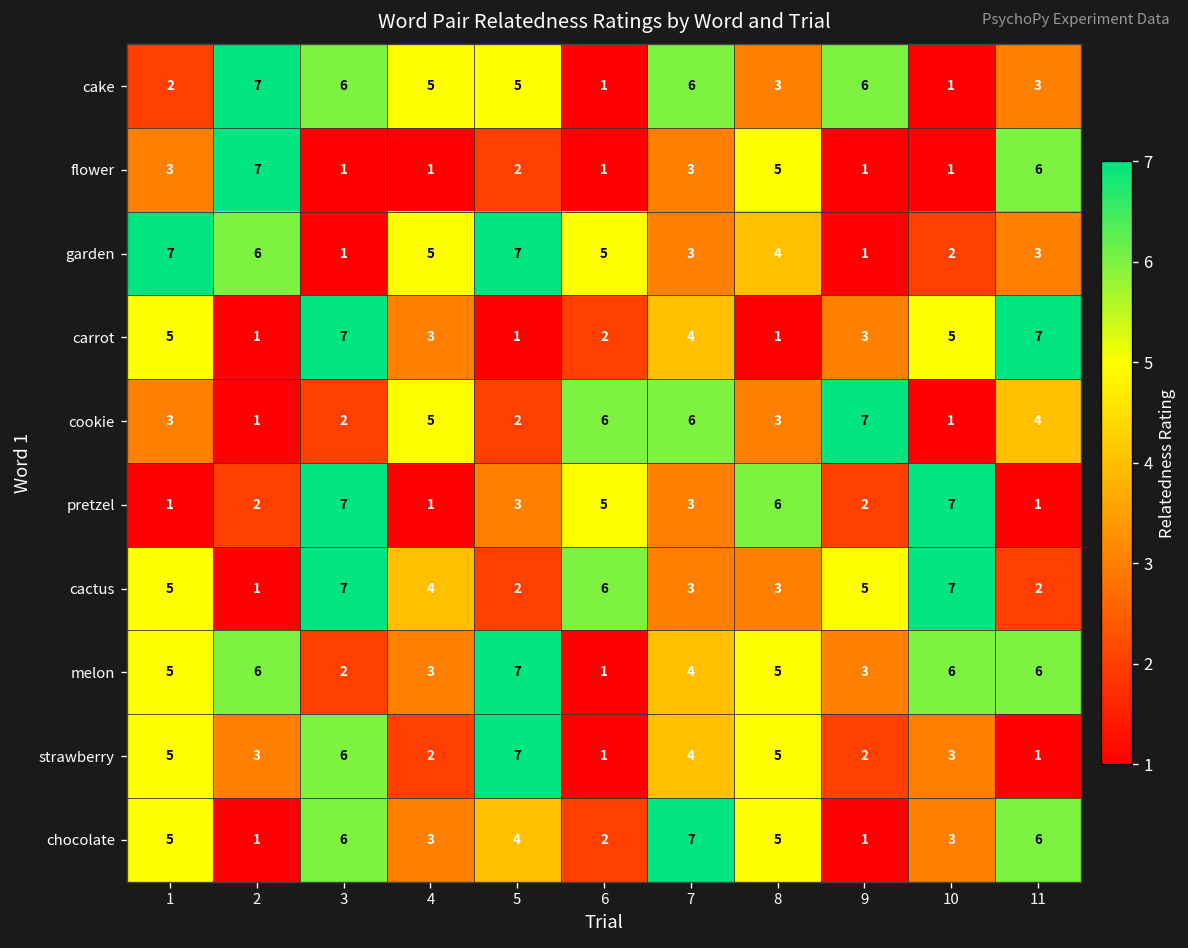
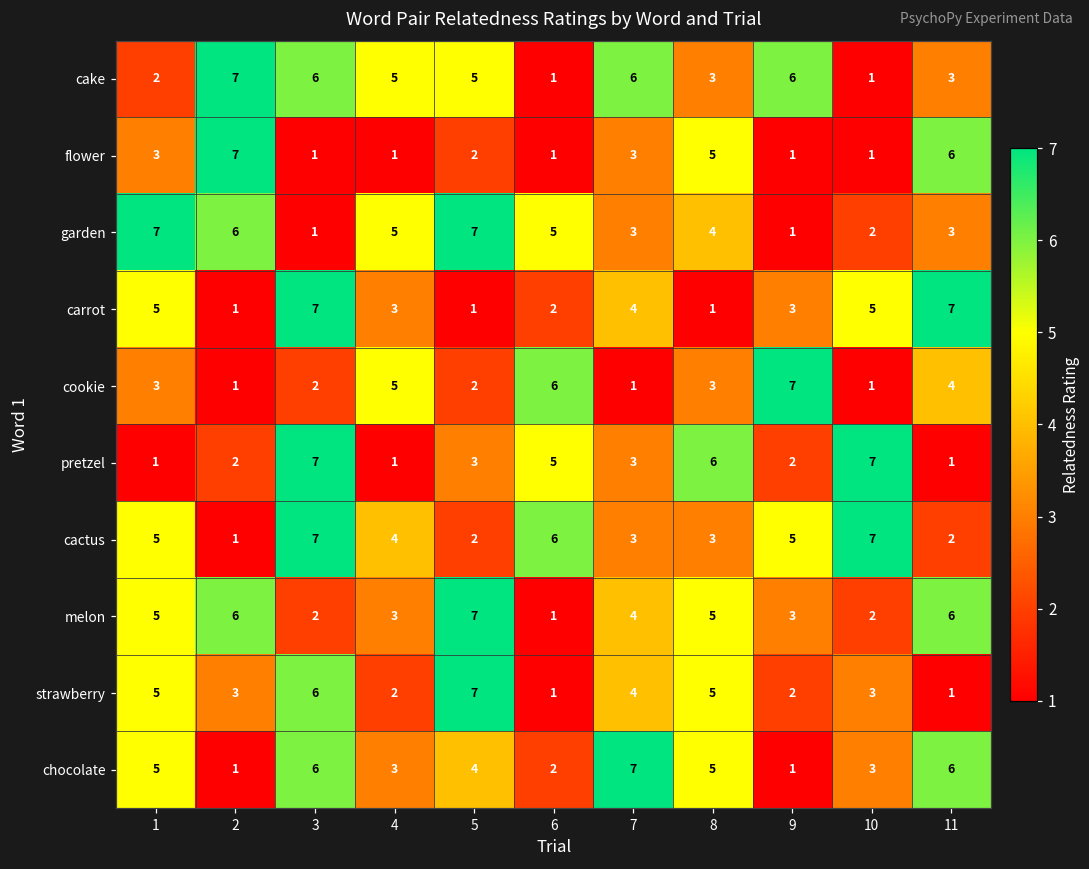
  {
    "cake": {
      "1": 2,
      "2": 7,
      "3": 6,
      "4": 5,
      "5": 5,
      "6": 1,
      "7": 6,
      "8": 3,
      "9": 6,
      "10": 1,
      "11": 3
    },
    "flower": {
      "1": 3,
      "2": 7,
      "3": 1,
      "4": 1,
      "5": 2,
      "6": 1,
      "7": 3,
      "8": 5,
      "9": 1,
      "10": 1,
      "11": 6
    },
    "garden": {
      "1": 7,
      "2": 6,
      "3": 1,
      "4": 5,
      "5": 7,
      "6": 5,
      "7": 3,
      "8": 4,
      "9": 1,
      "10": 2,
      "11": 3
    },
    "carrot": {
      "1": 5,
      "2": 1,
      "3": 7,
      "4": 3,
      "5": 1,
      "6": 2,
      "7": 4,
      "8": 1,
      "9": 3,
      "10": 5,
      "11": 7
    },
    "cookie": {
      "1": 3,
      "2": 1,
      "3": 2,
      "4": 5,
      "5": 2,
      "6": 6,
-     "7": 6,
+     "7": 1,
      "8": 3,
      "9": 7,
      "10": 1,
      "11": 4
    },
    "pretzel": {
      "1": 1,
      "2": 2,
      "3": 7,
      "4": 1,
      "5": 3,
      "6": 5,
      "7": 3,
      "8": 6,
      "9": 2,
      "10": 7,
      "11": 1
    },
    "cactus": {
      "1": 5,
      "2": 1,
      "3": 7,
      "4": 4,
      "5": 2,
      "6": 6,
      "7": 3,
      "8": 3,
      "9": 5,
      "10": 7,
      "11": 2
    },
    "melon": {
      "1": 5,
      "2": 6,
      "3": 2,
      "4": 3,
      "5": 7,
      "6": 1,
      "7": 4,
      "8": 5,
      "9": 3,
-     "10": 6,
+     "10": 2,
      "11": 6
    },
    "strawberry": {
      "1": 5,
      "2": 3,
      "3": 6,
      "4": 2,
      "5": 7,
      "6": 1,
      "7": 4,
      "8": 5,
      "9": 2,
      "10": 3,
      "11": 1
    },
    "chocolate": {
      "1": 5,
      "2": 1,
      "3": 6,
      "4": 3,
      "5": 4,
      "6": 2,
      "7": 7,
      "8": 5,
      "9": 1,
      "10": 3,
      "11": 6
    }
  }
